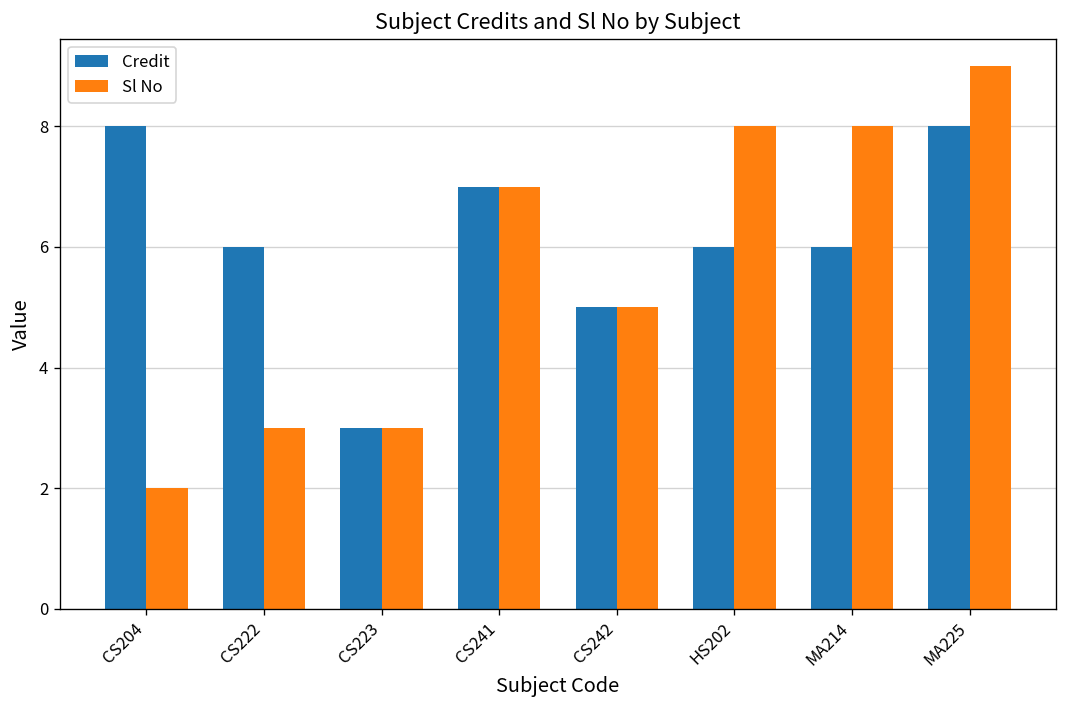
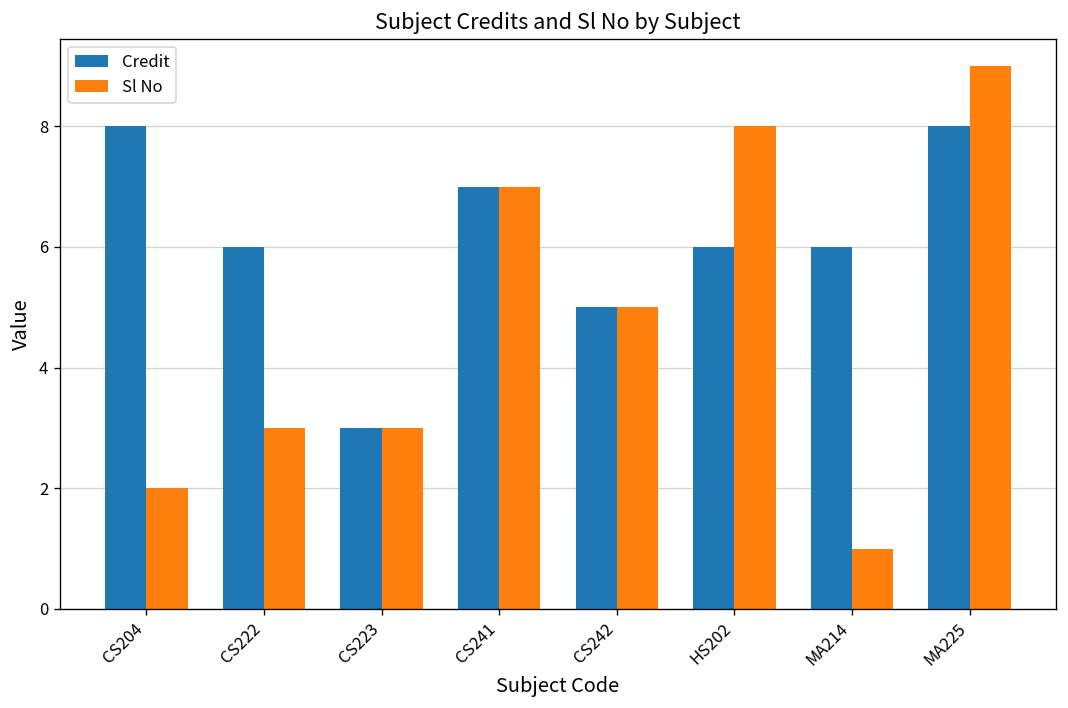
  {
    "Credit": {
      "CS204": 8,
      "CS222": 6,
      "CS223": 3,
      "CS241": 7,
      "CS242": 5,
      "HS202": 6,
      "MA214": 6,
      "MA225": 8
    },
    "Sl No": {
      "CS204": 2,
      "CS222": 3,
      "CS223": 3,
      "CS241": 7,
      "CS242": 5,
      "HS202": 8,
-     "MA214": 8,
+     "MA214": 1,
      "MA225": 9
    }
  }
